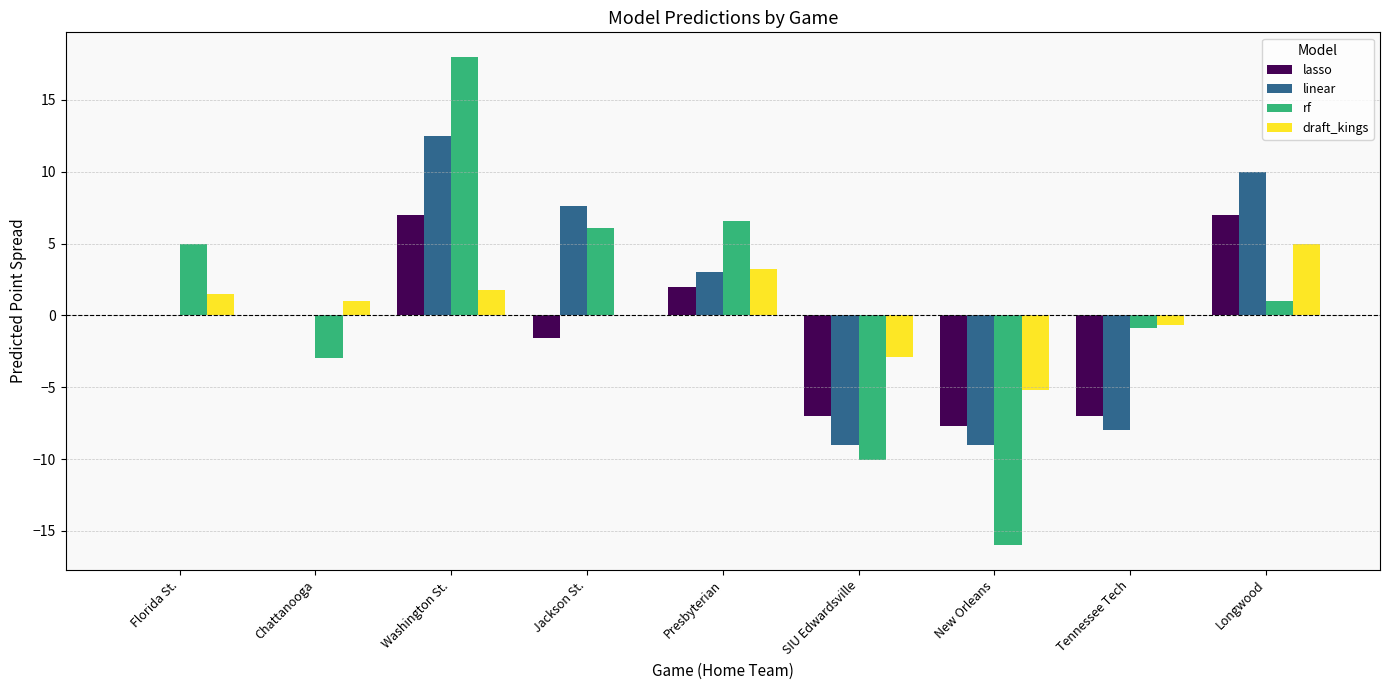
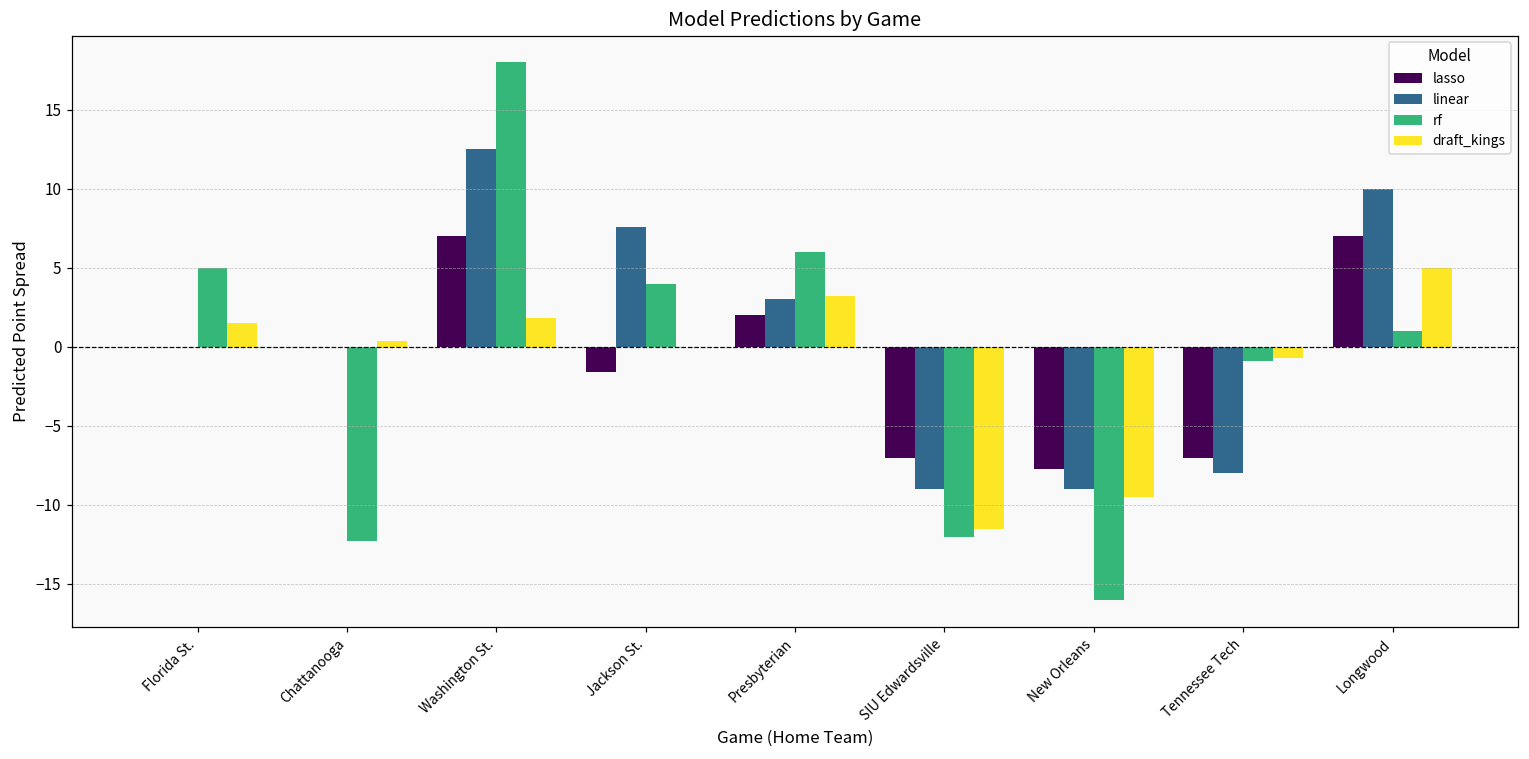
  {
    "lasso": {
      "Florida St.": 0.0,
      "Chattanooga": 0.0,
      "Washington St.": 7.0,
      "Jackson St.": -1.6,
      "Presbyterian": 2.0,
      "SIU Edwardsville": -7.0,
      "New Orleans": -7.7,
      "Tennessee Tech": -7.0,
      "Longwood": 7.0
    },
    "linear": {
      "Florida St.": 0.0,
      "Chattanooga": 0.0,
      "Washington St.": 12.5,
      "Jackson St.": 7.6,
      "Presbyterian": 3.0,
      "SIU Edwardsville": -9.0,
      "New Orleans": -9.0,
      "Tennessee Tech": -8.0,
      "Longwood": 10.0
    },
    "rf": {
      "Florida St.": 5.0,
-     "Chattanooga": -3.0,
+     "Chattanooga": -12.3,
      "Washington St.": 18.0,
-     "Jackson St.": 6.1,
-     "Presbyterian": 6.6,
-     "SIU Edwardsville": -10.1,
+     "Jackson St.": 4.0,
+     "Presbyterian": 6.0,
+     "SIU Edwardsville": -12.0,
      "New Orleans": -16.0,
      "Tennessee Tech": -0.9,
      "Longwood": 1.0
    },
    "draft_kings": {
      "Florida St.": 1.5,
-     "Chattanooga": 1.0,
+     "Chattanooga": 0.4,
      "Washington St.": 1.8,
      "Jackson St.": 0.0,
      "Presbyterian": 3.2,
-     "SIU Edwardsville": -2.9,
-     "New Orleans": -5.2,
+     "SIU Edwardsville": -11.5,
+     "New Orleans": -9.5,
      "Tennessee Tech": -0.7,
      "Longwood": 5.0
    }
  }
